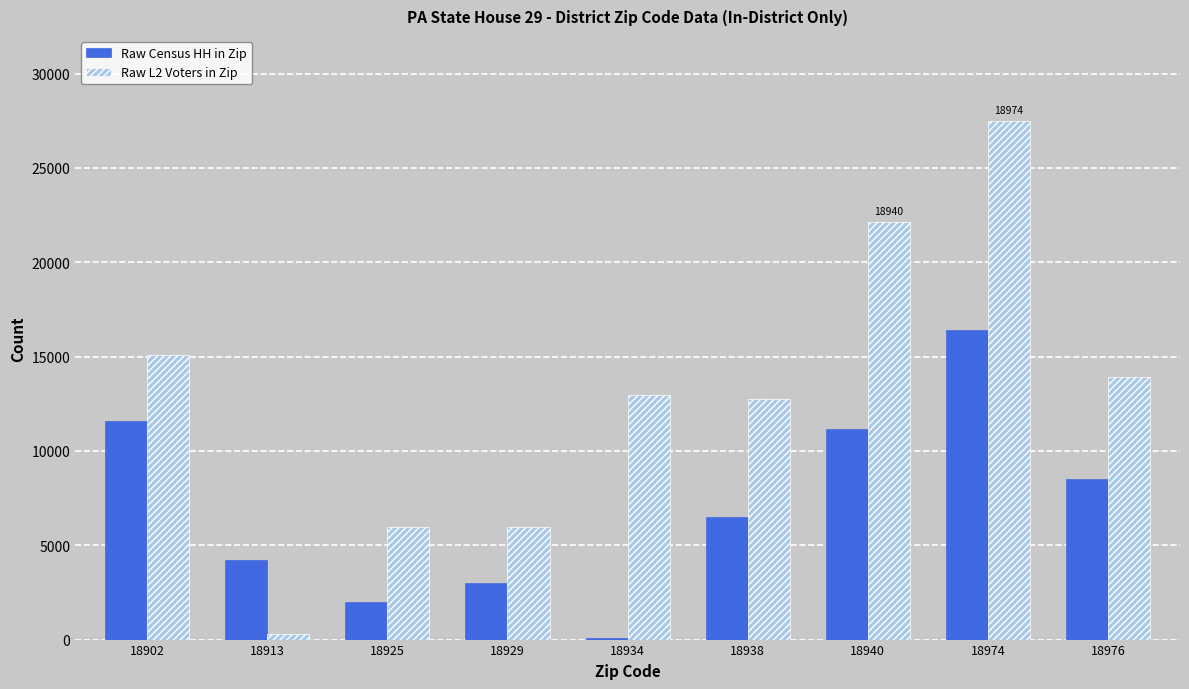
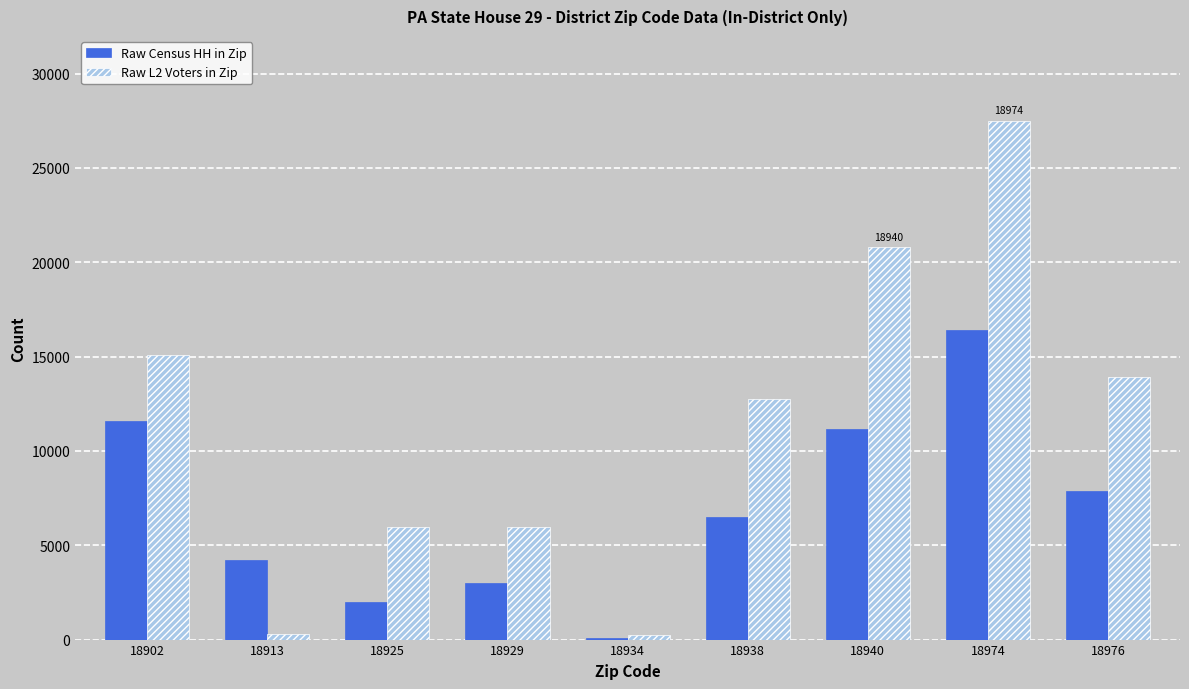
  {
    "Raw Census HH in Zip": {
      "18902": 11600,
      "18913": 4200,
      "18925": 2000,
      "18929": 3000,
      "18938": 6500,
      "18940": 11100,
      "18974": 16400,
-     "18976": 8500
+     "18976": 7900
    },
    "Raw L2 Voters in Zip": {
      "18902": 15100,
      "18913": 300,
      "18925": 6000,
      "18929": 6000,
-     "18934": 13000,
+     "18934": 200,
      "18938": 12800,
-     "18940": 22200,
+     "18940": 20800,
      "18976": 13900
    }
  }
